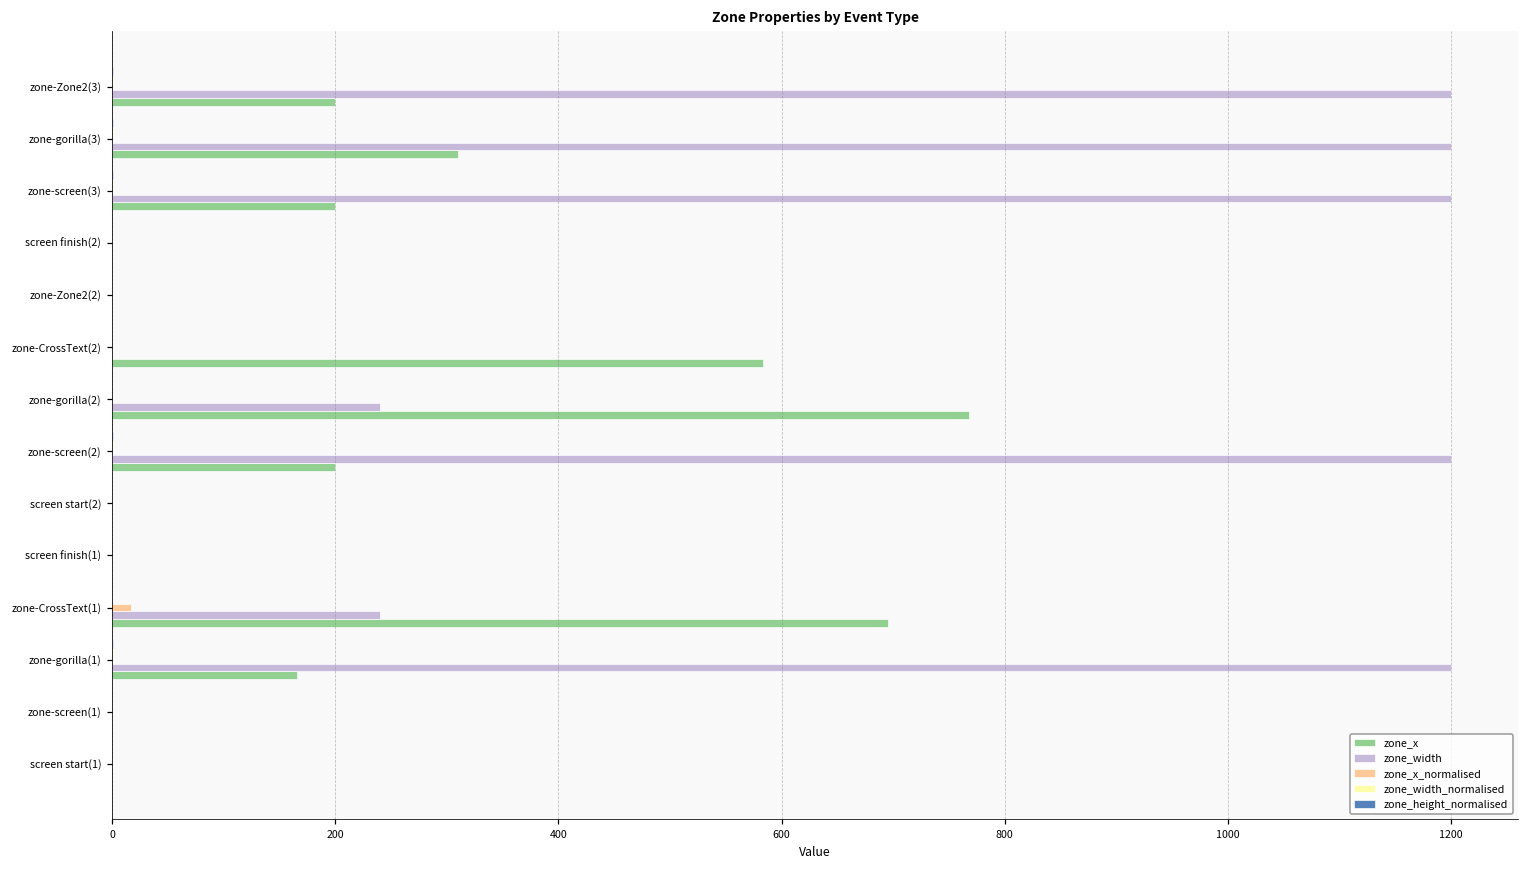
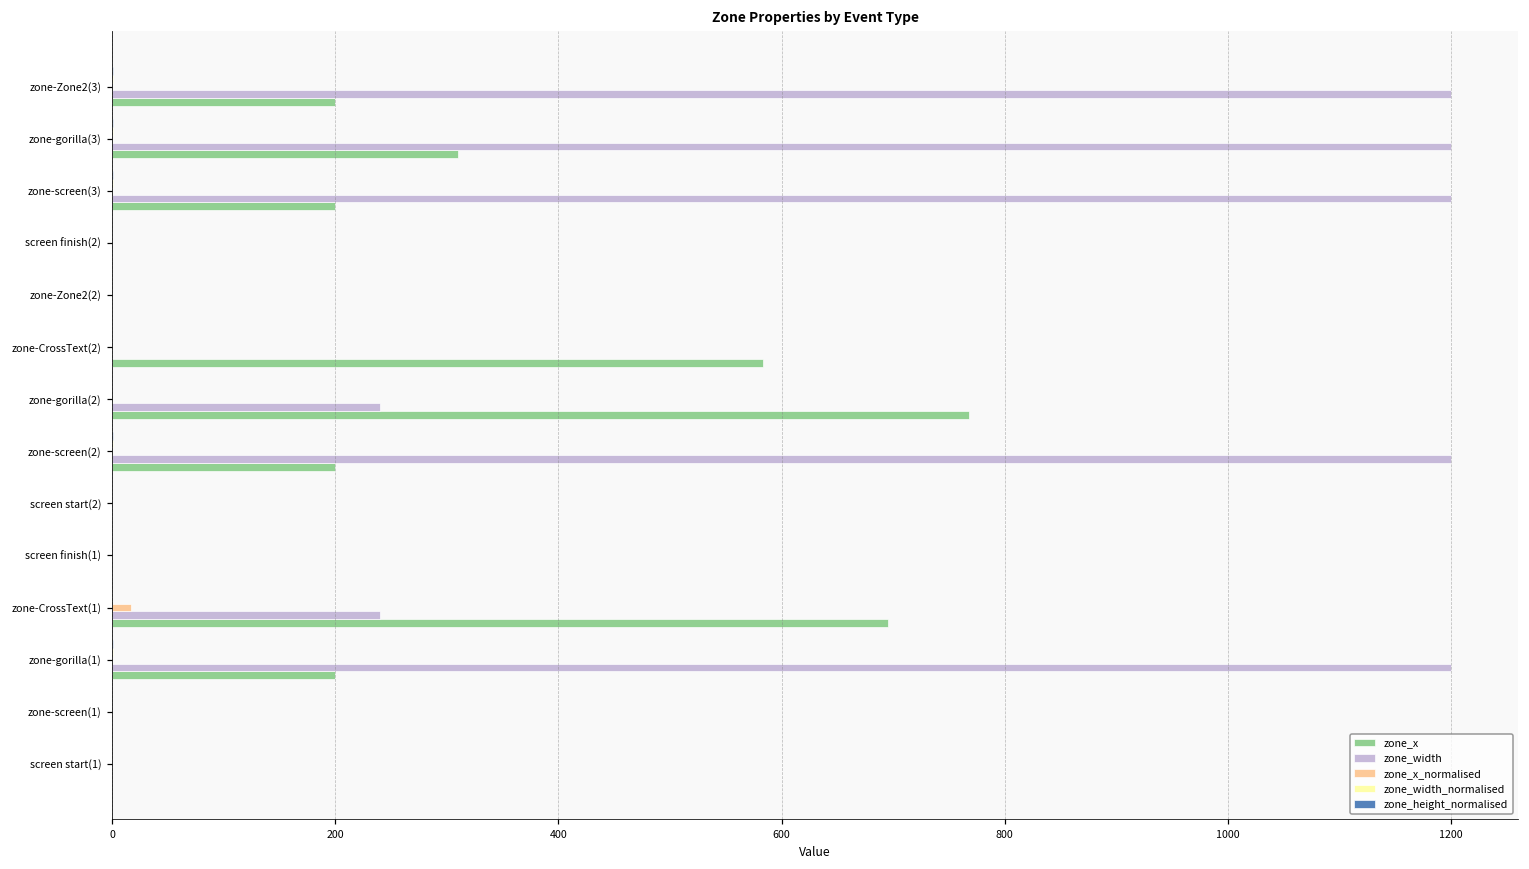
  {
    "zone_x": {
      "zone-Zone2(3)": 200,
      "zone-gorilla(3)": 310,
      "zone-screen(3)": 200,
      "screen finish(2)": 0,
      "zone-Zone2(2)": 0,
      "zone-CrossText(2)": 583,
      "zone-gorilla(2)": 768,
      "zone-screen(2)": 200,
      "screen start(2)": 0,
      "screen finish(1)": 0,
      "zone-CrossText(1)": 695,
-     "zone-gorilla(1)": 166,
+     "zone-gorilla(1)": 200,
      "zone-screen(1)": 0,
      "screen start(1)": 0
    },
    "zone_width": {
      "zone-Zone2(3)": 1200,
      "zone-gorilla(3)": 1200,
      "zone-screen(3)": 1200,
      "screen finish(2)": 0,
      "zone-Zone2(2)": 0,
      "zone-CrossText(2)": 0,
      "zone-gorilla(2)": 240,
      "zone-screen(2)": 1200,
      "screen start(2)": 0,
      "screen finish(1)": 0,
      "zone-CrossText(1)": 240,
      "zone-gorilla(1)": 1200,
      "zone-screen(1)": 0,
      "screen start(1)": 0
    },
    "zone_x_normalised": {
      "zone-Zone2(3)": 0,
      "zone-gorilla(3)": 0,
      "zone-screen(3)": 0,
      "screen finish(2)": 0,
      "zone-Zone2(2)": 0,
      "zone-screen(2)": 0,
      "screen start(2)": 0,
      "screen finish(1)": 0,
      "zone-CrossText(1)": 17,
      "zone-gorilla(1)": 0,
      "zone-screen(1)": 0,
      "screen start(1)": 0
    },
    "zone_width_normalised": {
      "screen finish(2)": 0,
      "zone-Zone2(2)": 0,
      "zone-CrossText(2)": 0,
      "screen start(2)": 0,
      "screen finish(1)": 0,
      "zone-screen(1)": 0,
      "screen start(1)": 0
    },
    "zone_height_normalised": {
      "screen finish(2)": 0,
      "zone-Zone2(2)": 0,
      "zone-CrossText(2)": 0,
      "screen start(2)": 0,
      "screen finish(1)": 0,
      "zone-screen(1)": 0,
      "screen start(1)": 0
    }
  }
